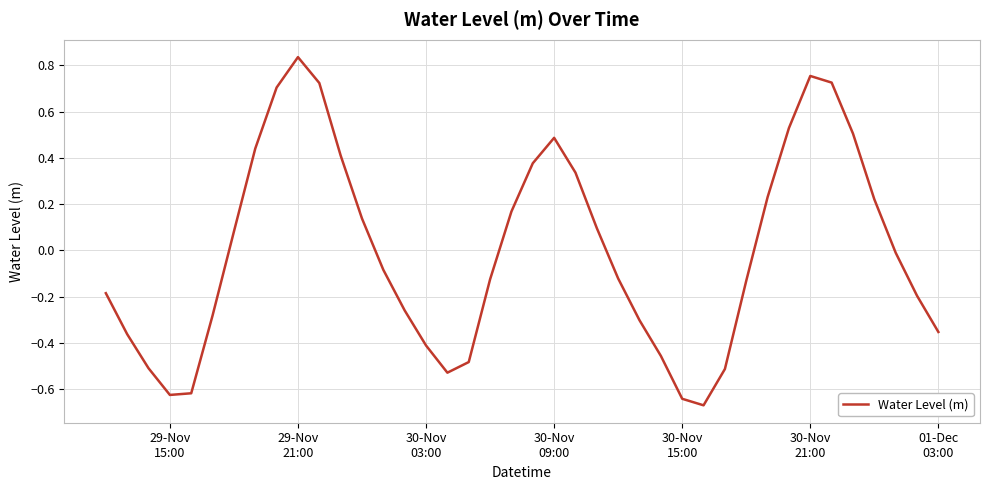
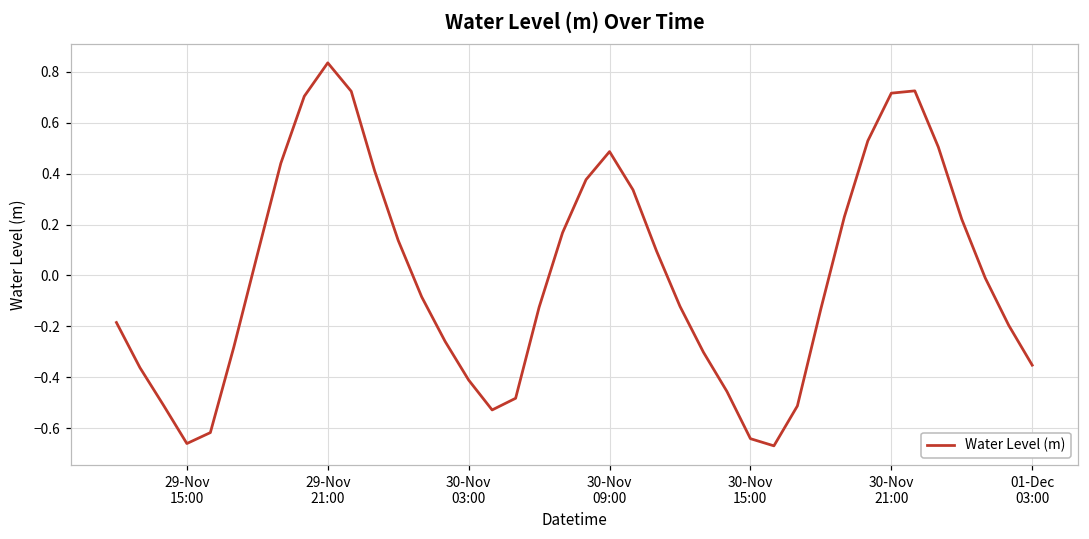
  {
-   "29-Nov 15:00": -0.62,
+   "29-Nov 15:00": -0.66,
    "29-Nov 21:00": 0.84,
    "30-Nov 03:00": -0.41,
    "30-Nov 09:00": 0.49,
    "30-Nov 15:00": -0.64,
-   "30-Nov 21:00": 0.75,
+   "30-Nov 21:00": 0.72,
    "01-Dec 03:00": -0.35
  }
